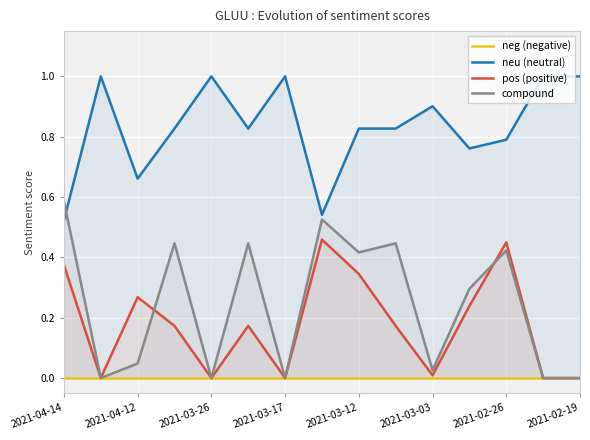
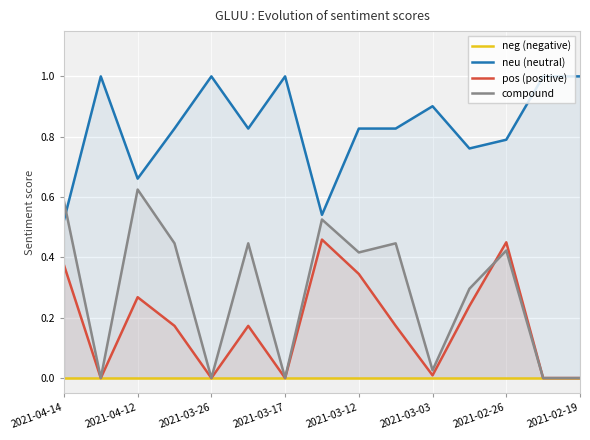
  {
    "neg (negative)": {
      "2021-04-14": 0.00,
      "2021-04-12": 0.00,
      "2021-03-12": 0.00,
      "2021-03-03": 0.00,
      "2021-02-26": 0.00
    },
    "neu (neutral)": {
      "2021-04-14": 0.52,
      "2021-04-12": 0.66,
      "2021-03-26": 1.00,
      "2021-03-17": 1.00,
      "2021-03-12": 0.83,
      "2021-03-03": 0.90,
      "2021-02-26": 0.79,
      "2021-02-19": 1.00
    },
    "pos (positive)": {
      "2021-04-14": 0.38,
      "2021-04-12": 0.27,
      "2021-03-12": 0.35,
      "2021-03-03": 0.01,
      "2021-02-26": 0.45
    },
    "compound": {
      "2021-04-14": 0.59,
-     "2021-04-12": 0.05,
+     "2021-04-12": 0.62,
      "2021-03-12": 0.42,
      "2021-03-03": 0.03,
      "2021-02-26": 0.42
    }
  }
